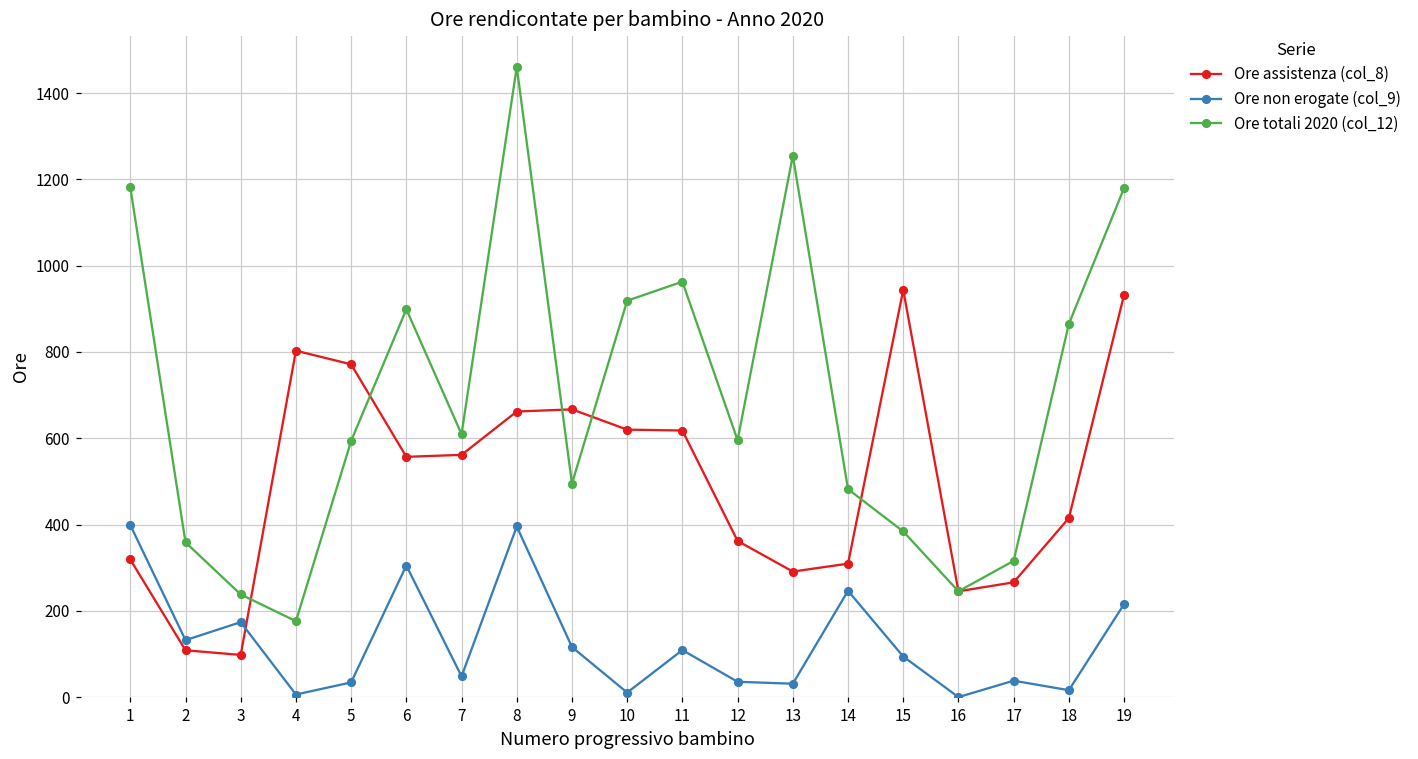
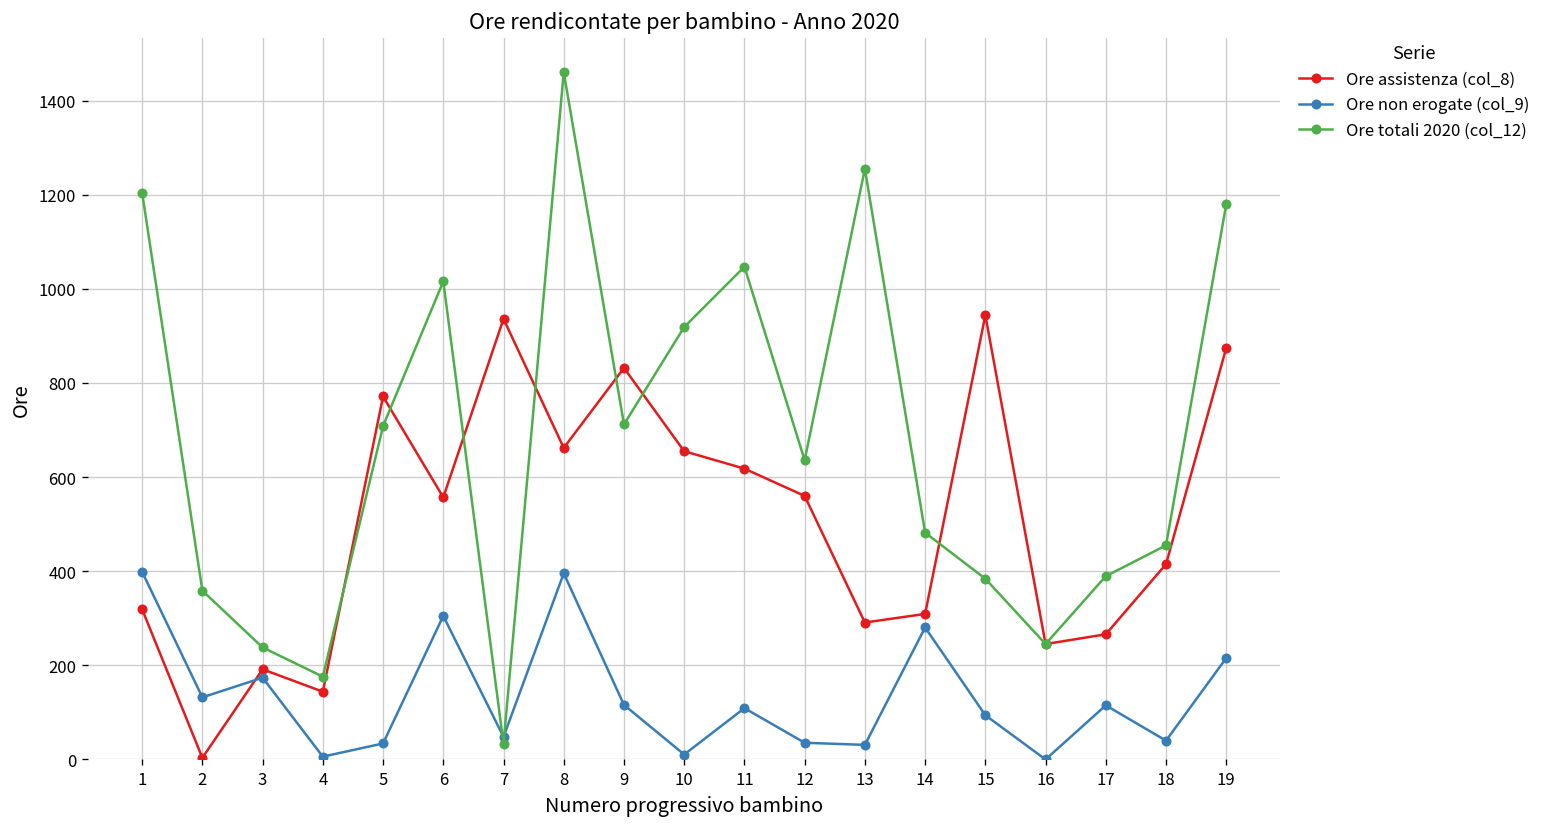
  {
    "Ore assistenza (col_8)": {
      "1": 320,
-     "2": 110,
-     "3": 100,
-     "4": 800,
+     "2": 0,
+     "3": 190,
+     "4": 140,
      "5": 770,
      "6": 560,
-     "7": 560,
+     "7": 940,
      "8": 660,
-     "9": 670,
-     "10": 620,
+     "9": 830,
+     "10": 660,
      "11": 620,
-     "12": 360,
+     "12": 560,
      "13": 290,
      "14": 310,
      "15": 940,
      "17": 270,
      "18": 420,
-     "19": 930
+     "19": 870
    },
    "Ore non erogate (col_9)": {
      "1": 400,
      "2": 130,
      "3": 170,
      "4": 10,
      "5": 30,
      "6": 310,
      "7": 50,
      "8": 400,
      "9": 120,
      "10": 10,
      "11": 110,
      "12": 40,
      "13": 30,
-     "14": 250,
+     "14": 280,
      "15": 90,
      "16": 0,
-     "17": 40,
-     "18": 20,
+     "17": 120,
+     "18": 40,
      "19": 220
    },
    "Ore totali 2020 (col_12)": {
-     "1": 1180,
+     "1": 1200,
      "2": 360,
      "3": 240,
      "4": 180,
-     "5": 590,
-     "6": 900,
-     "7": 610,
+     "5": 710,
+     "6": 1020,
+     "7": 30,
      "8": 1460,
-     "9": 500,
+     "9": 710,
      "10": 920,
-     "11": 960,
-     "12": 600,
+     "11": 1050,
+     "12": 640,
      "13": 1260,
      "14": 480,
      "15": 380,
-     "17": 320,
-     "18": 870,
+     "17": 390,
+     "18": 460,
      "19": 1180
    }
  }
